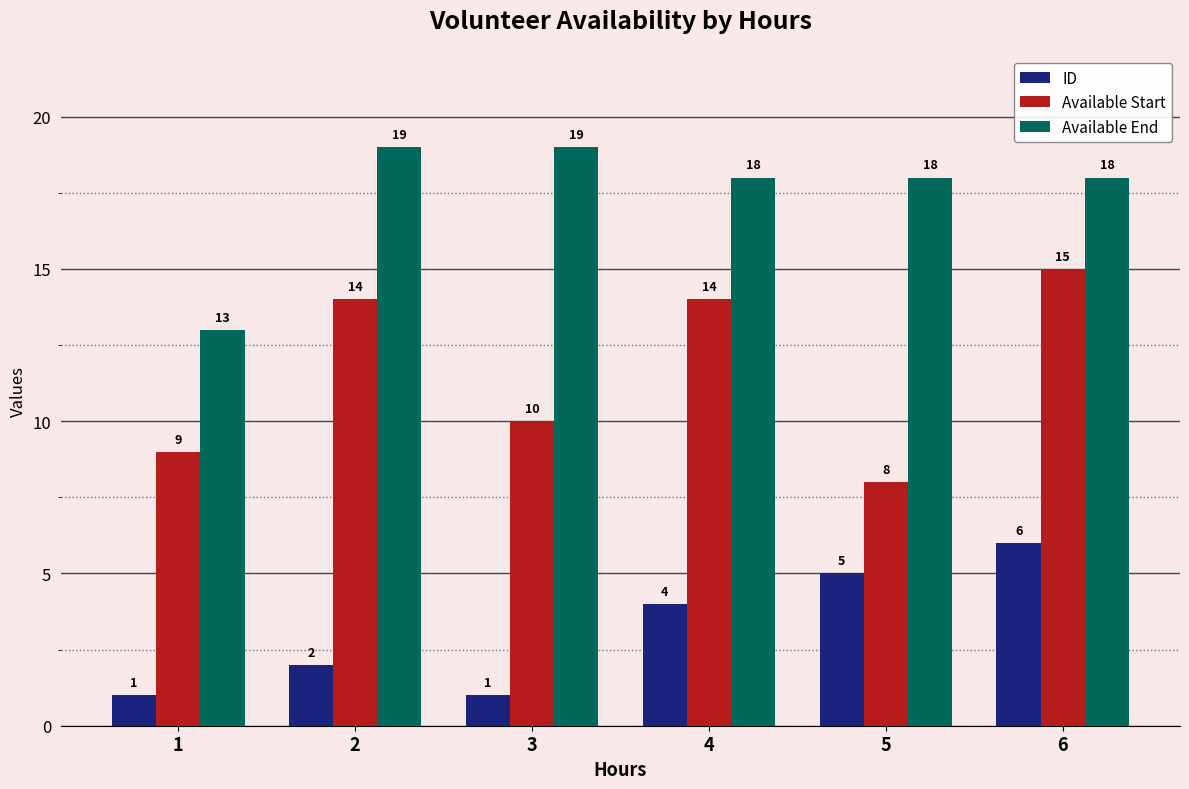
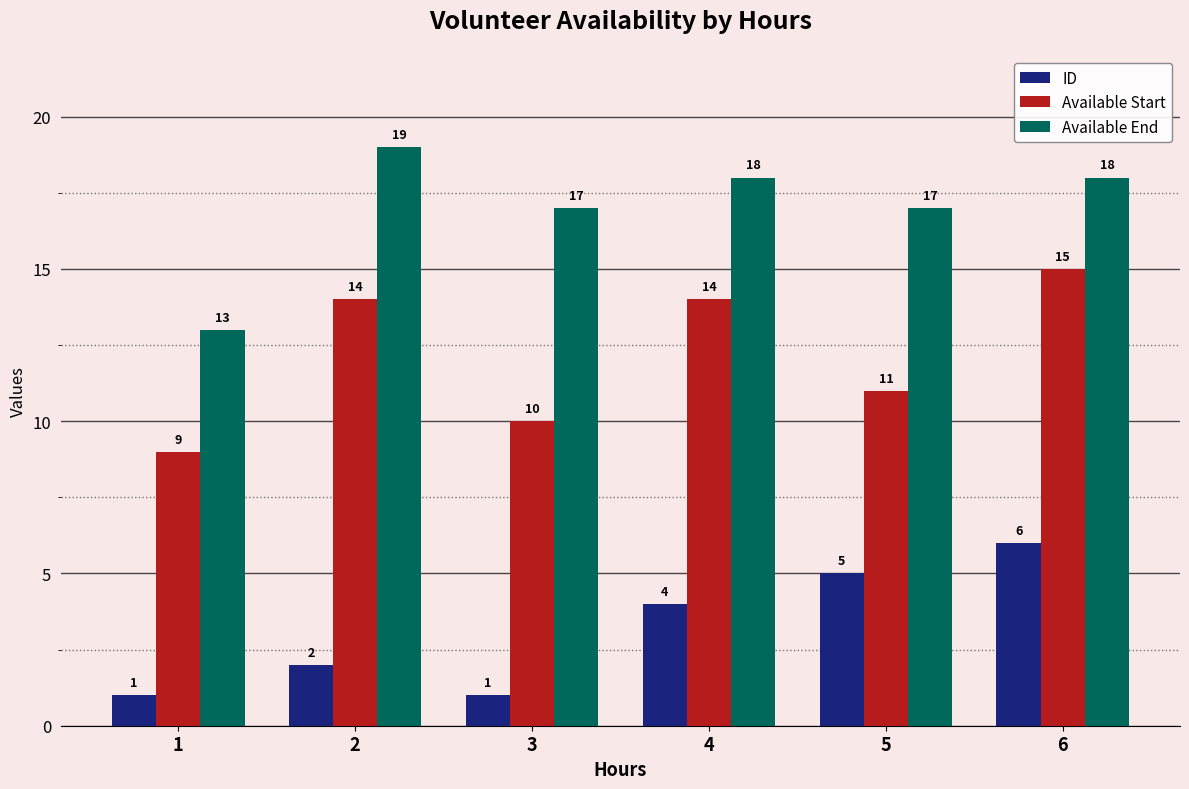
  {
    "ID": {
      "1": 1,
      "2": 2,
      "3": 1,
      "4": 4,
      "5": 5,
      "6": 6
    },
    "Available Start": {
      "1": 9,
      "2": 14,
      "3": 10,
      "4": 14,
-     "5": 8,
+     "5": 11,
      "6": 15
    },
    "Available End": {
      "1": 13,
      "2": 19,
-     "3": 19,
+     "3": 17,
      "4": 18,
-     "5": 18,
+     "5": 17,
      "6": 18
    }
  }
